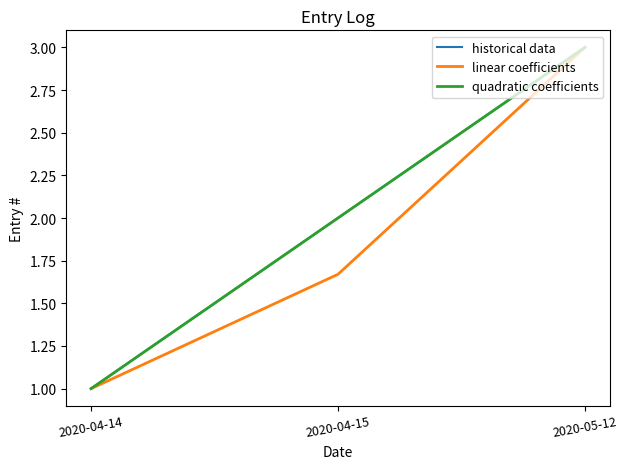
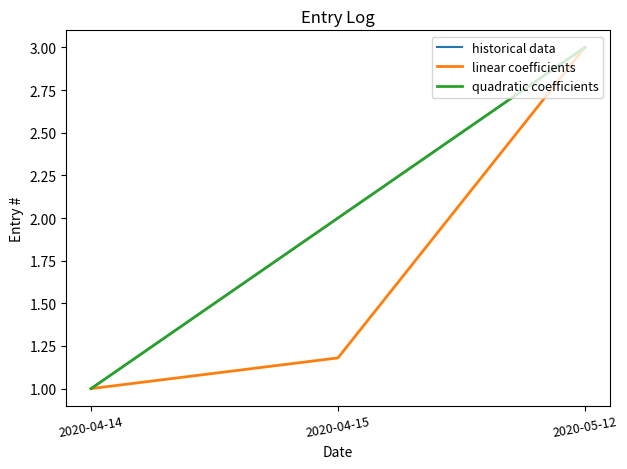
  {
    "quadratic coefficients": {
      "2020-04-15": 2.00
    },
    "linear coefficients": {
-     "2020-04-15": 1.67
+     "2020-04-15": 1.18
    }
  }
